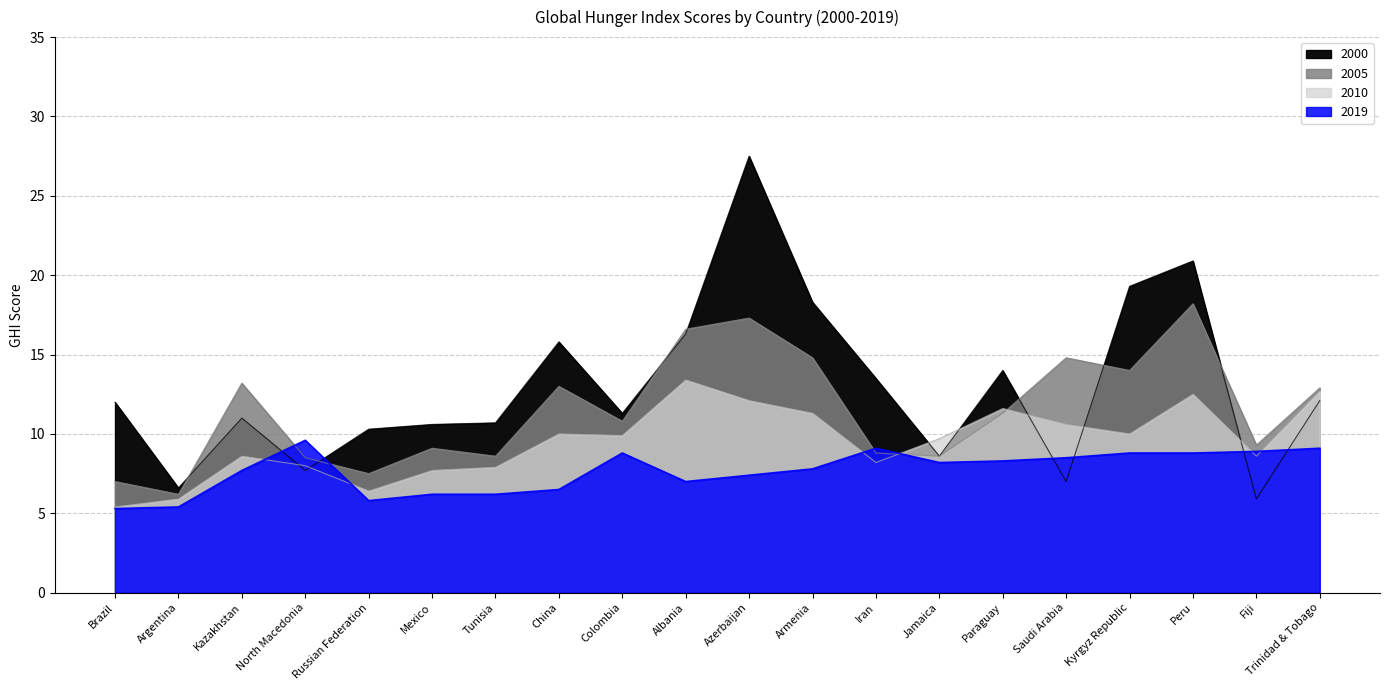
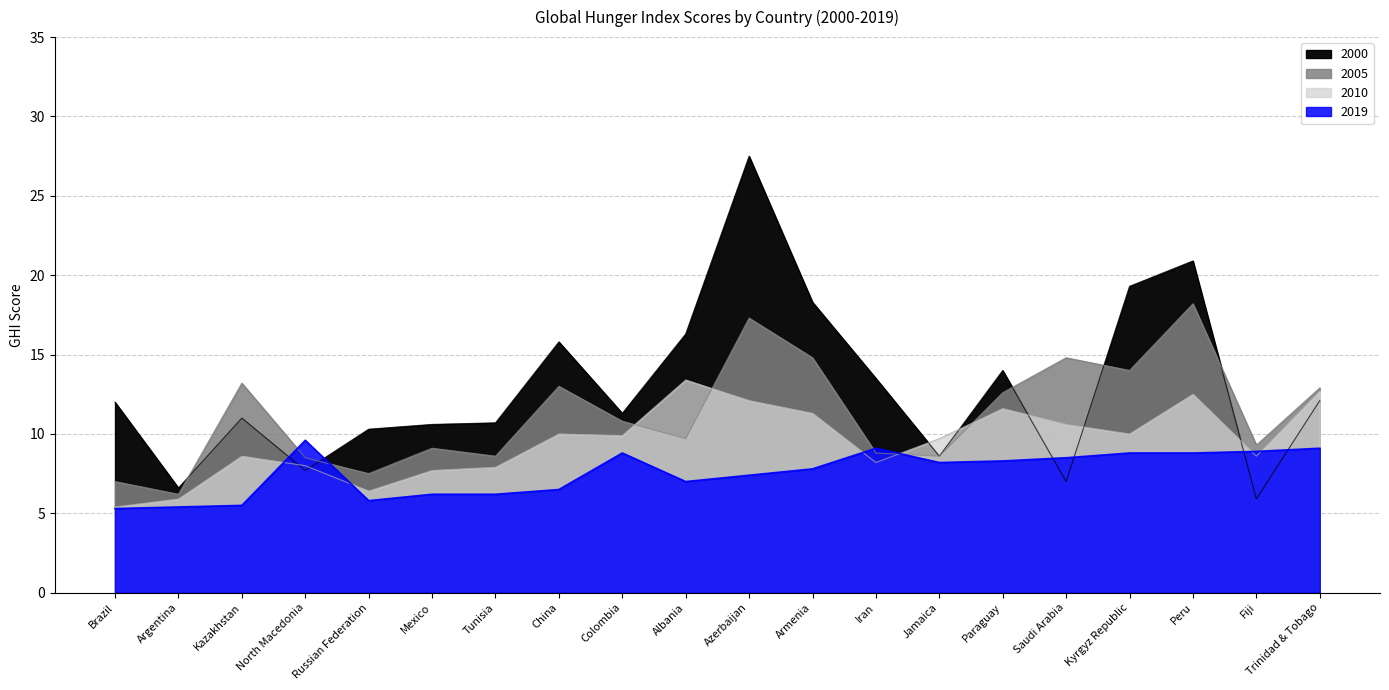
  {
    "2000": {
      "Brazil": 12.0,
      "Argentina": 6.6,
      "Kazakhstan": 11.0,
      "North Macedonia": 7.7,
      "Russian Federation": 10.3,
      "Mexico": 10.6,
      "Tunisia": 10.7,
      "China": 15.8,
      "Colombia": 11.3,
      "Albania": 16.3,
      "Azerbaijan": 27.5,
      "Armenia": 18.3,
      "Iran": 13.5,
      "Paraguay": 14.0,
      "Saudi Arabia": 7.0,
      "Kyrgyz Republic": 19.3,
      "Peru": 20.9,
      "Fiji": 5.9,
      "Trinidad & Tobago": 12.1
    },
    "2005": {
      "Brazil": 7.0,
      "Argentina": 6.2,
      "Kazakhstan": 13.2,
      "North Macedonia": 8.5,
      "Russian Federation": 7.5,
      "Mexico": 9.1,
      "Tunisia": 8.6,
      "China": 13.0,
      "Colombia": 10.8,
-     "Albania": 16.6,
+     "Albania": 9.7,
      "Azerbaijan": 17.3,
      "Armenia": 14.8,
      "Iran": 8.8,
-     "Paraguay": 11.3,
+     "Paraguay": 12.6,
      "Saudi Arabia": 14.8,
      "Kyrgyz Republic": 14.0,
      "Peru": 18.2,
      "Fiji": 9.3,
      "Trinidad & Tobago": 12.9
    },
    "2010": {
      "Argentina": 5.9,
      "Kazakhstan": 8.6,
      "North Macedonia": 8.0,
      "Russian Federation": 6.4,
      "Mexico": 7.7,
      "Tunisia": 7.9,
      "China": 10.0,
      "Colombia": 9.9,
      "Albania": 13.4,
      "Azerbaijan": 12.1,
      "Armenia": 11.3,
      "Iran": 8.2,
      "Jamaica": 9.7,
      "Paraguay": 11.6,
      "Saudi Arabia": 10.6,
      "Kyrgyz Republic": 10.0,
      "Peru": 12.5,
      "Fiji": 8.6,
      "Trinidad & Tobago": 12.7
    },
    "2019": {
      "Argentina": 5.4,
-     "Kazakhstan": 7.7,
+     "Kazakhstan": 5.5,
      "North Macedonia": 9.6,
      "Russian Federation": 5.8,
      "Mexico": 6.2,
      "Tunisia": 6.2,
      "China": 6.5,
      "Colombia": 8.8,
      "Albania": 7.0,
      "Azerbaijan": 7.4,
      "Armenia": 7.8,
      "Iran": 9.1,
      "Jamaica": 8.2,
      "Paraguay": 8.3,
      "Saudi Arabia": 8.5,
      "Kyrgyz Republic": 8.8,
      "Peru": 8.8,
      "Fiji": 8.9,
      "Trinidad & Tobago": 9.1
    }
  }
